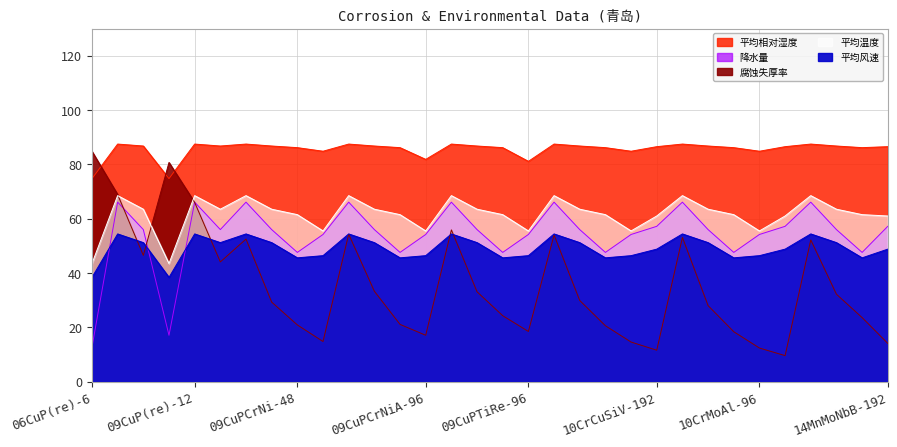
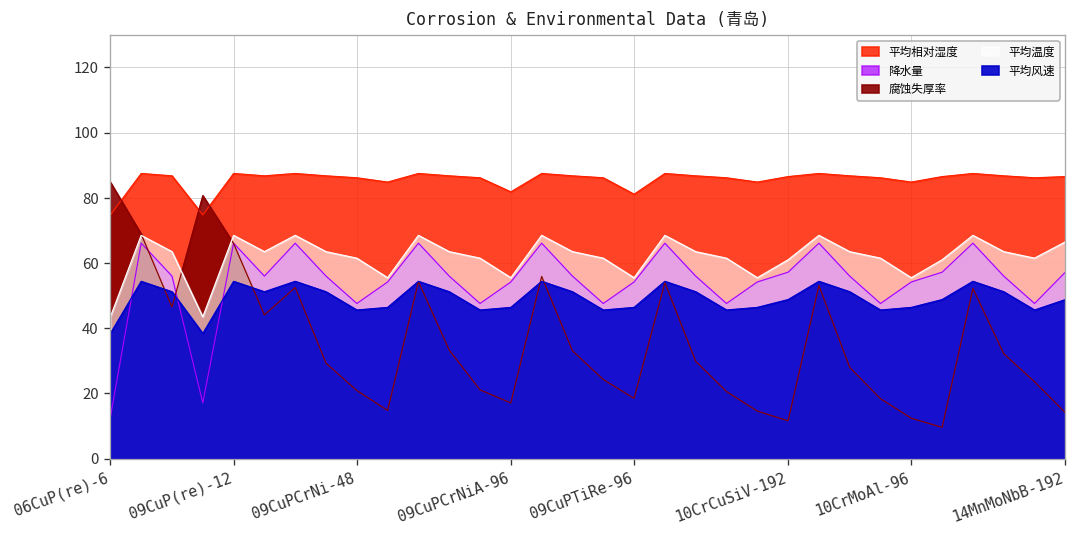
  {
    "平均相对湿度": {
      "06CuP(re)-6": 75,
      "09CuP(re)-12": 87,
      "09CuPCrNi-48": 86,
      "09CuPCrNiA-96": 82,
      "09CuPTiRe-96": 81,
      "10CrCuSiV-192": 87,
      "10CrMoAl-96": 85,
      "14MnMoNbB-192": 87
    },
    "降水量": {
      "06CuP(re)-6": 13,
      "09CuPCrNi-48": 48,
      "09CuPCrNiA-96": 54,
      "09CuPTiRe-96": 54,
      "10CrCuSiV-192": 57,
      "10CrMoAl-96": 54,
      "14MnMoNbB-192": 57
    },
    "腐蚀失厚率": {
      "06CuP(re)-6": 85,
      "09CuPCrNi-48": 21,
      "09CuPCrNiA-96": 17,
      "09CuPTiRe-96": 19,
      "10CrCuSiV-192": 12,
      "10CrMoAl-96": 12,
      "14MnMoNbB-192": 14
    },
    "平均温度": {
      "06CuP(re)-6": 44,
      "09CuP(re)-12": 69,
      "09CuPCrNi-48": 62,
      "09CuPCrNiA-96": 56,
      "09CuPTiRe-96": 56,
      "10CrCuSiV-192": 61,
      "10CrMoAl-96": 56,
-     "14MnMoNbB-192": 61
+     "14MnMoNbB-192": 67
    },
    "平均风速": {
      "06CuP(re)-6": 38,
      "09CuP(re)-12": 54,
      "09CuPCrNi-48": 46,
      "09CuPCrNiA-96": 46,
      "09CuPTiRe-96": 46,
      "10CrCuSiV-192": 49,
      "10CrMoAl-96": 46,
      "14MnMoNbB-192": 49
    }
  }
